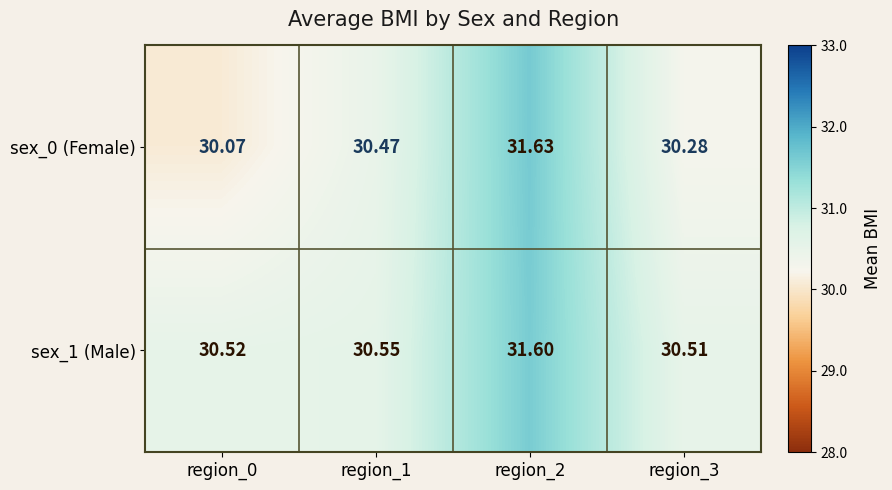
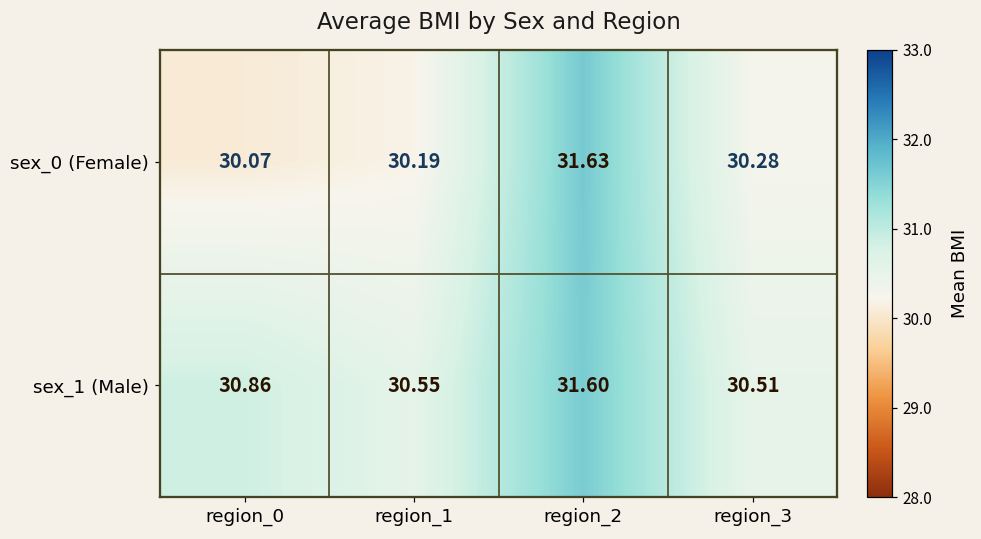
  {
    "sex_0 (Female)": {
      "region_0": 30.07,
-     "region_1": 30.47,
+     "region_1": 30.19,
      "region_2": 31.63,
      "region_3": 30.28
    },
    "sex_1 (Male)": {
-     "region_0": 30.52,
+     "region_0": 30.86,
      "region_1": 30.55,
      "region_2": 31.60,
      "region_3": 30.51
    }
  }
